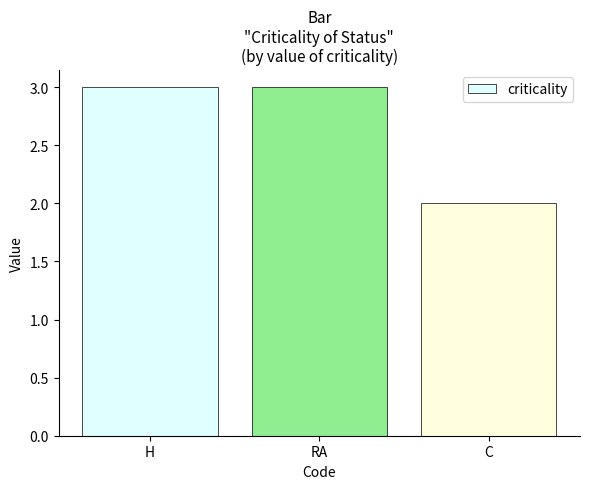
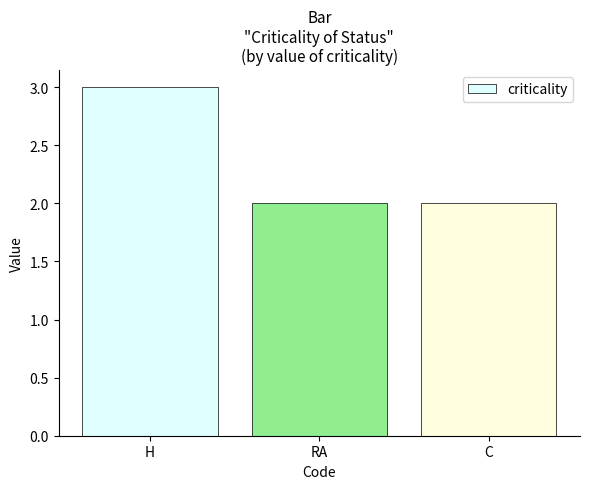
  {
    "H": 3,
-   "RA": 3,
+   "RA": 2,
    "C": 2
  }
